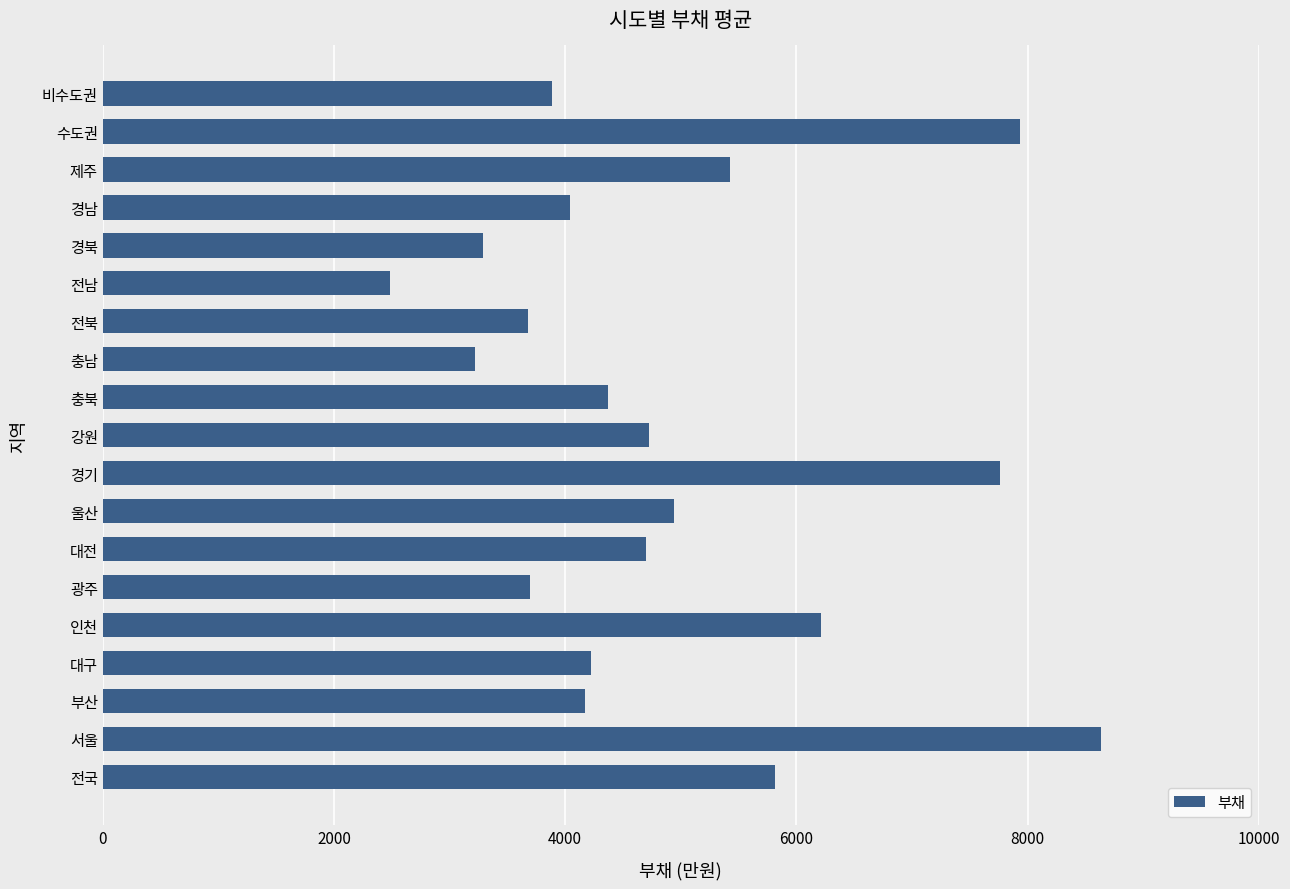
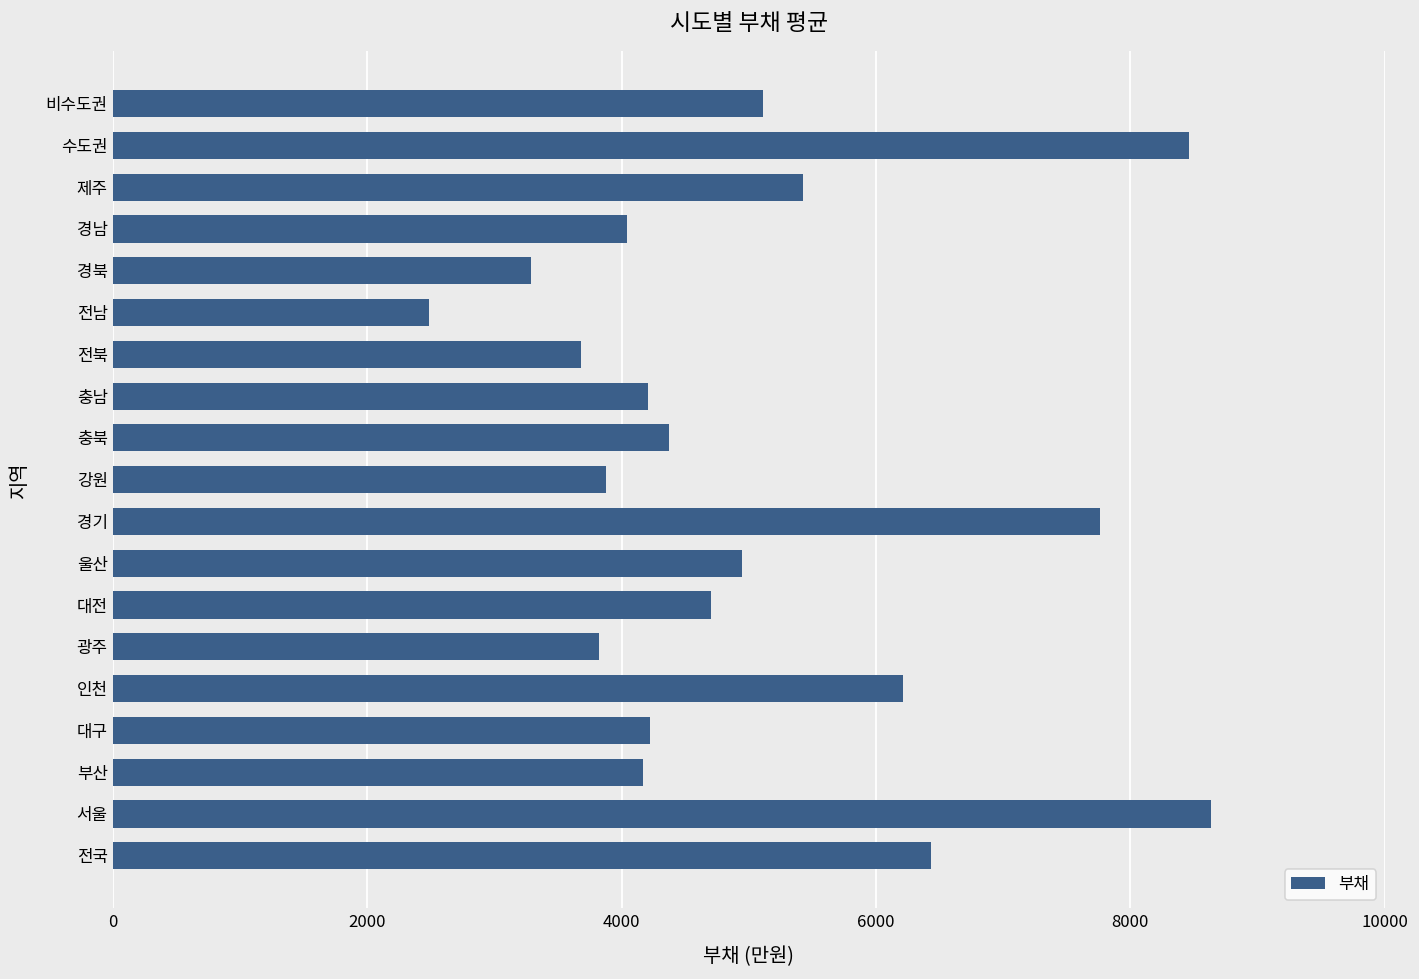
  {
-   "비수도권": 3890,
-   "수도권": 7940,
+   "비수도권": 5120,
+   "수도권": 8460,
    "제주": 5430,
    "경남": 4040,
    "경북": 3290,
    "전남": 2480,
    "전북": 3680,
-   "충남": 3220,
+   "충남": 4210,
    "충북": 4370,
-   "강원": 4730,
+   "강원": 3870,
    "경기": 7760,
    "울산": 4940,
    "대전": 4700,
-   "광주": 3700,
+   "광주": 3820,
    "인천": 6210,
    "대구": 4220,
    "부산": 4170,
    "서울": 8640,
-   "전국": 5820
+   "전국": 6430
  }
